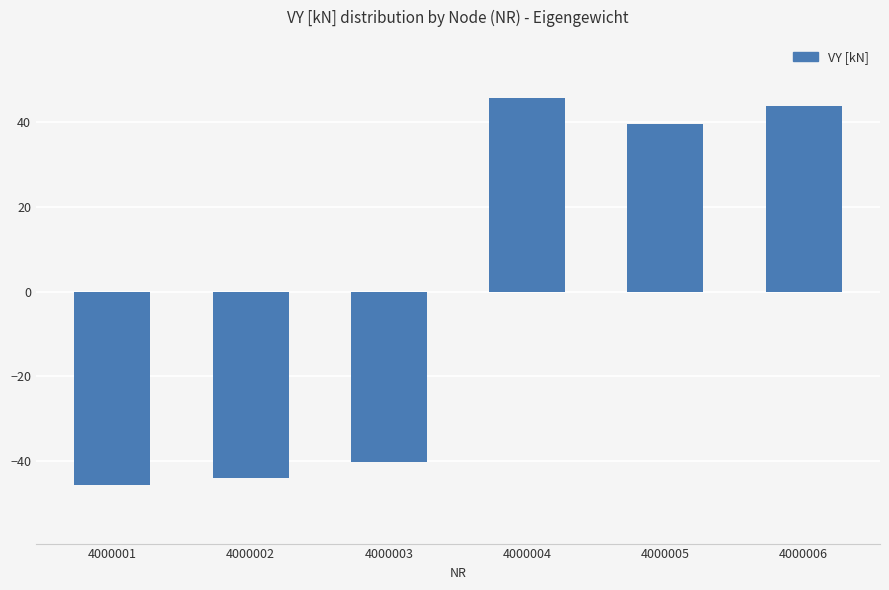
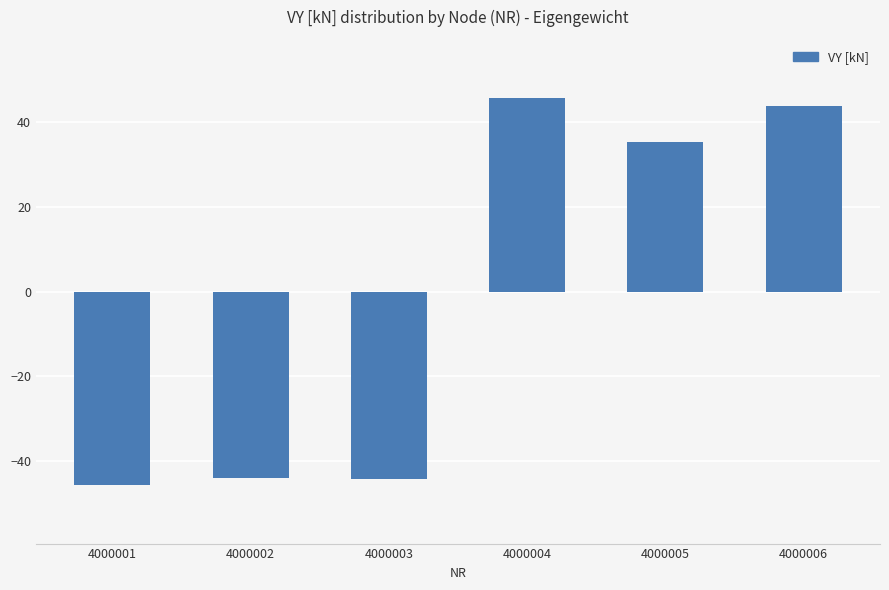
  {
    "4000001": -46,
    "4000002": -44,
-   "4000003": -40,
+   "4000003": -44,
    "4000004": 46,
-   "4000005": 39,
+   "4000005": 35,
    "4000006": 44
  }
